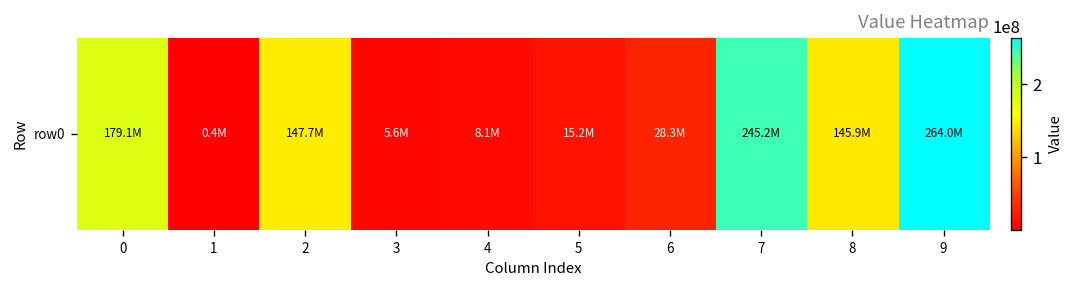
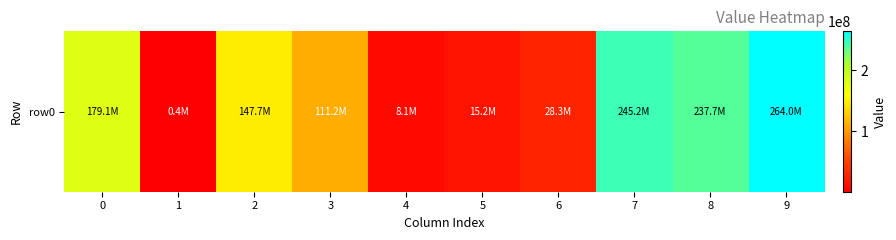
  {
    "row0": {
      "0": "179.1M",
      "1": "0.4M",
      "2": "147.7M",
-     "3": "5.6M",
+     "3": "111.2M",
      "4": "8.1M",
      "5": "15.2M",
      "6": "28.3M",
      "7": "245.2M",
-     "8": "145.9M",
+     "8": "237.7M",
      "9": "264.0M"
    }
  }
